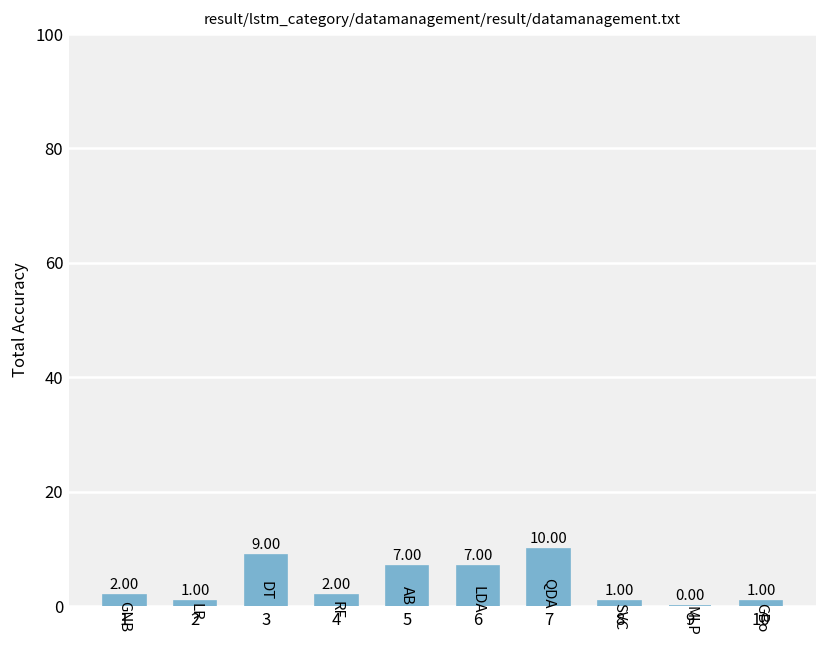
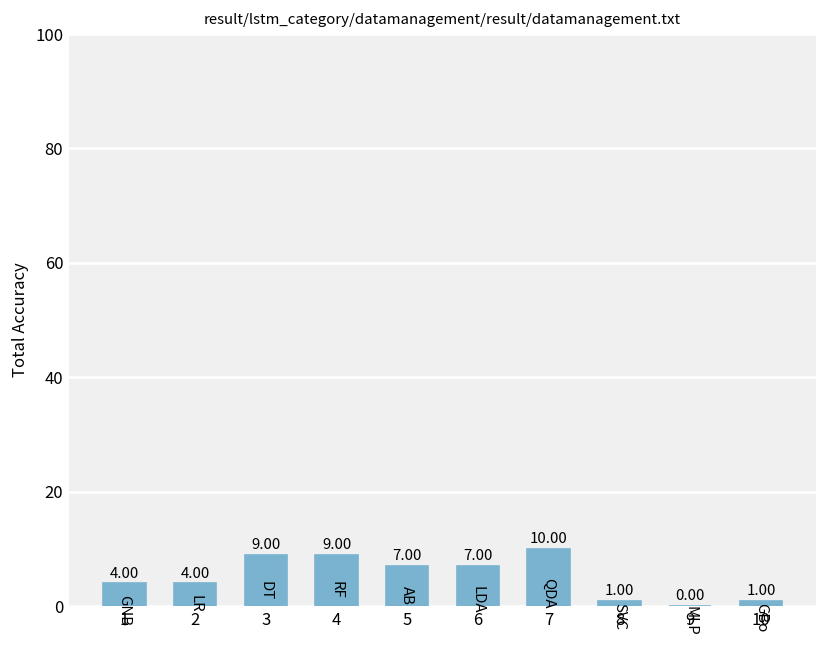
  {
-   "1": 2.00,
-   "2": 1.00,
+   "1": 4.00,
+   "2": 4.00,
    "3": 9.00,
-   "4": 2.00,
+   "4": 9.00,
    "5": 7.00,
    "6": 7.00,
    "7": 10.00,
    "8": 1.00,
    "9": 0.00,
    "10": 1.00
  }
